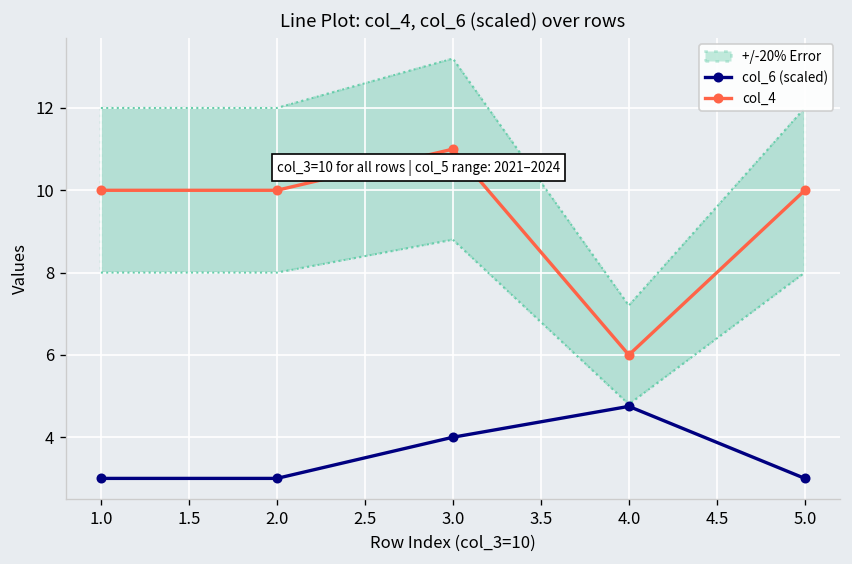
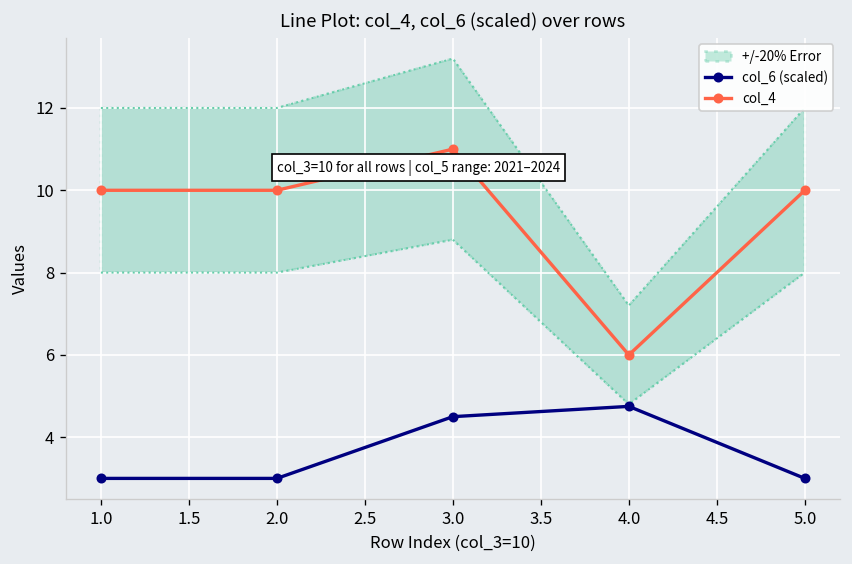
  {
    "col_6 (scaled)": {
      "1.0": 3.0,
      "2.0": 3.0,
-     "3.0": 4.0,
+     "3.0": 4.5,
      "5.0": 3.0
    },
    "col_4": {
      "1.0": 10.0,
      "2.0": 10.0,
      "4.0": 6.0,
      "5.0": 10.0
    }
  }
